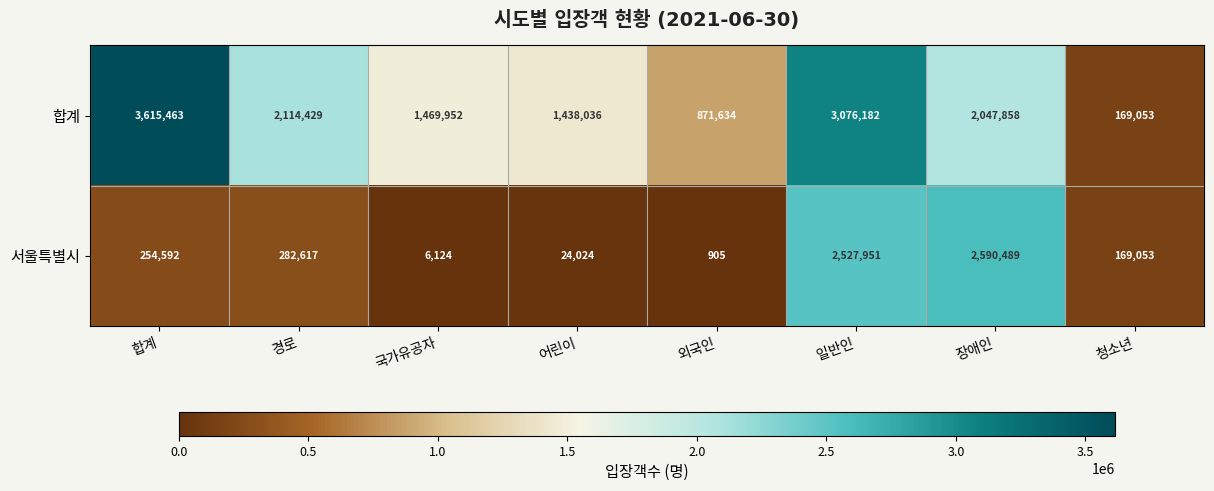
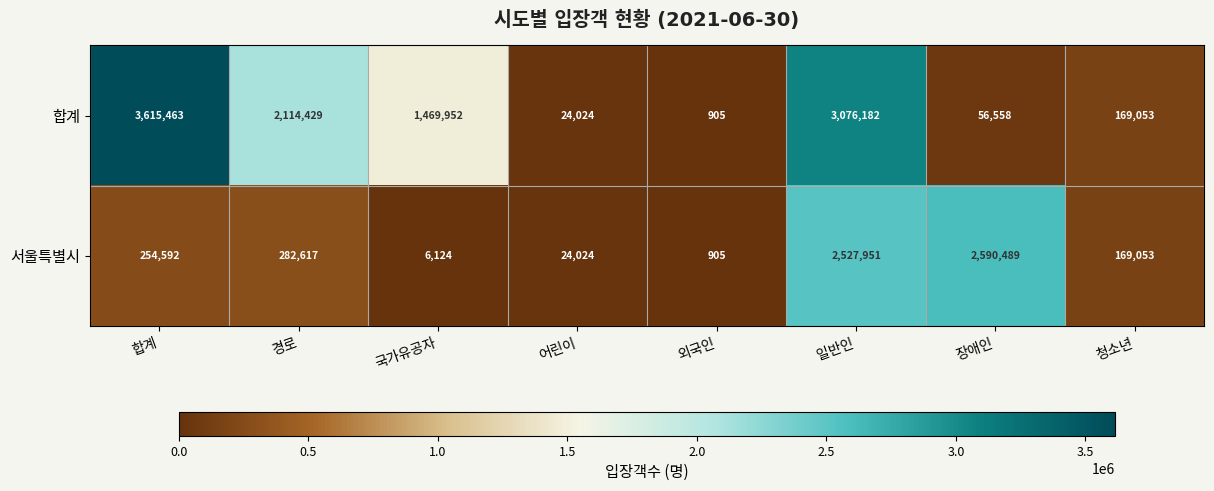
  {
    "합계": {
      "합계": "3,615,463",
      "경로": "2,114,429",
      "국가유공자": "1,469,952",
-     "어린이": "1,438,036",
-     "외국인": "871,634",
+     "어린이": "24,024",
+     "외국인": "905",
      "일반인": "3,076,182",
-     "장애인": "2,047,858",
+     "장애인": "56,558",
      "청소년": "169,053"
    },
    "서울특별시": {
      "합계": "254,592",
      "경로": "282,617",
      "국가유공자": "6,124",
      "어린이": "24,024",
      "외국인": "905",
      "일반인": "2,527,951",
      "장애인": "2,590,489",
      "청소년": "169,053"
    }
  }
